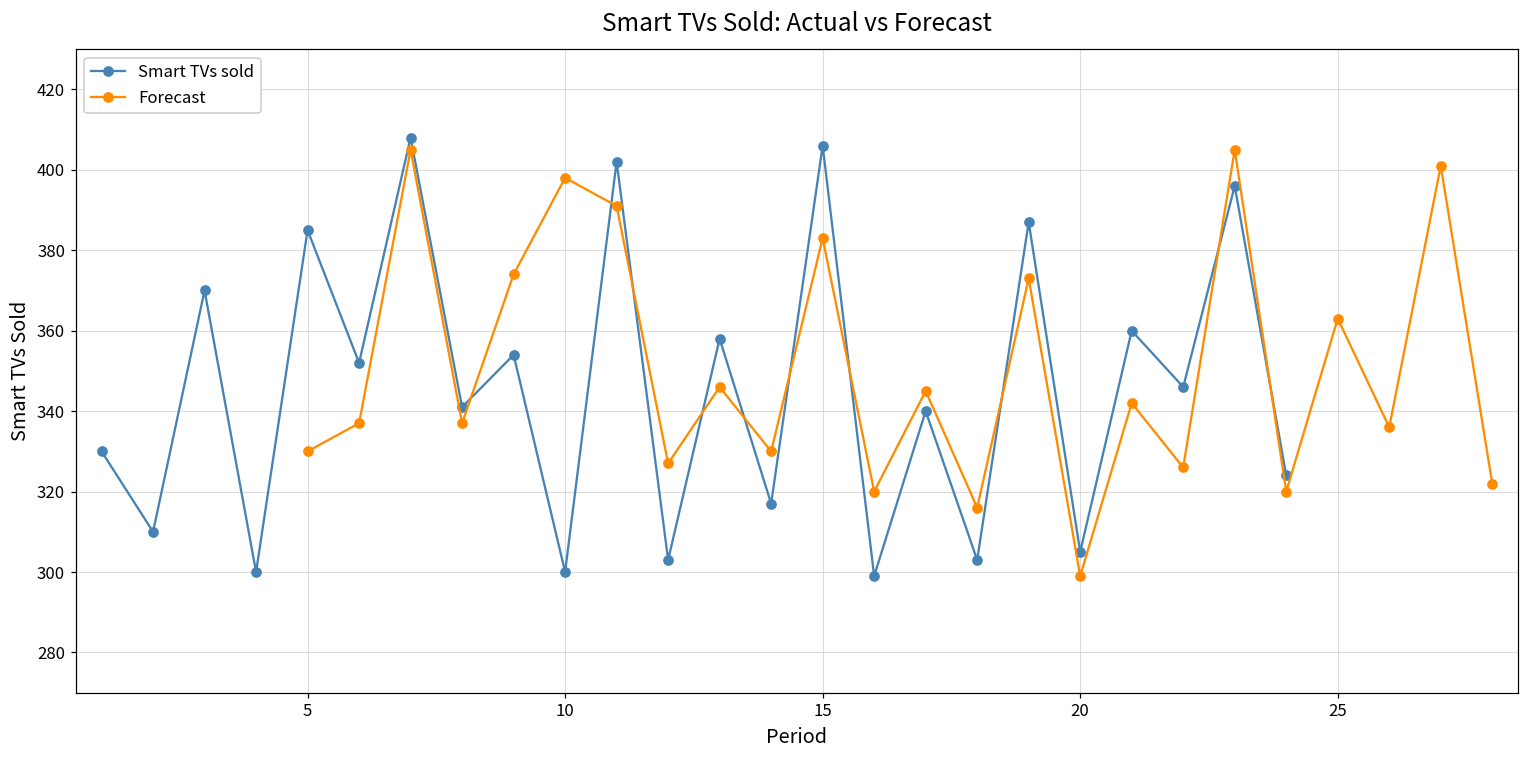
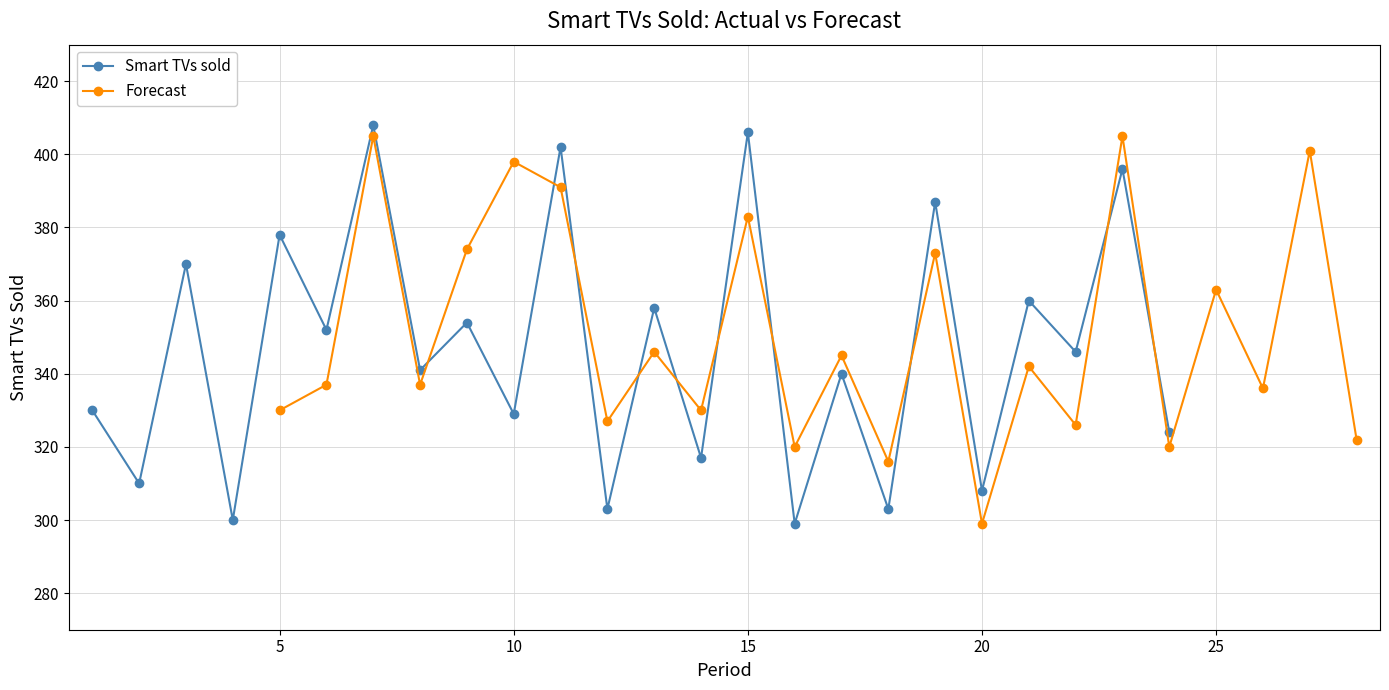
  {
    "Smart TVs sold": {
-     "5": 385,
-     "10": 300,
+     "5": 378,
+     "10": 329,
      "15": 406,
-     "20": 305
+     "20": 308
    },
    "Forecast": {
      "5": 330,
      "10": 398,
      "15": 383,
      "20": 299,
      "25": 363
    }
  }
